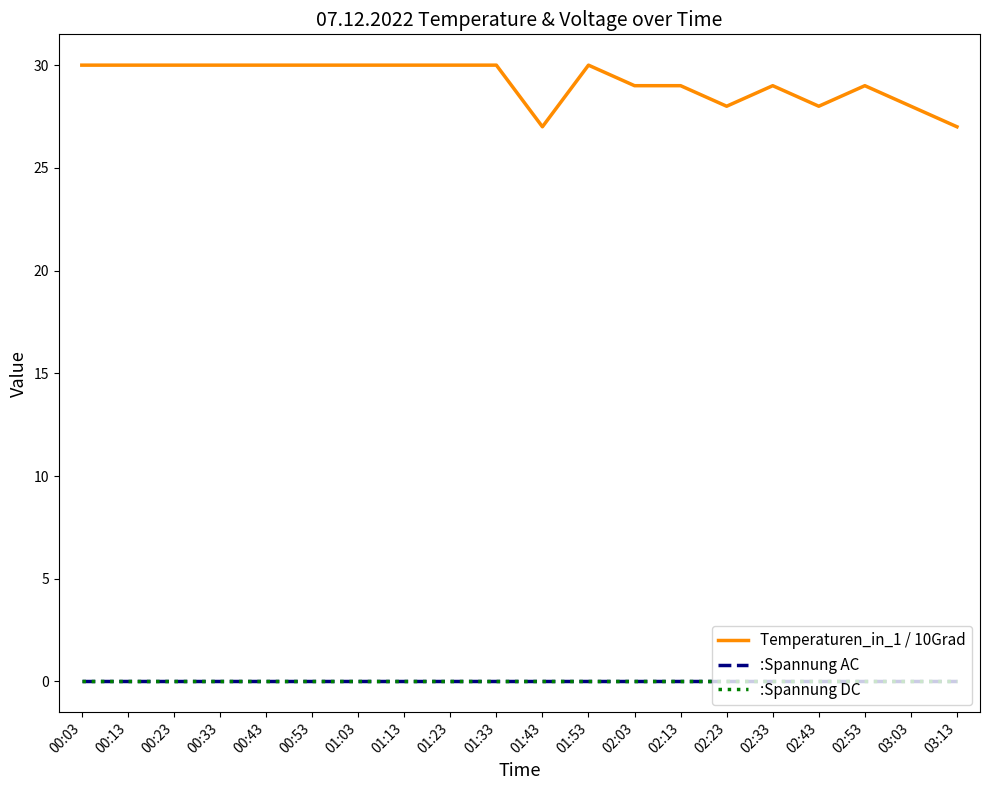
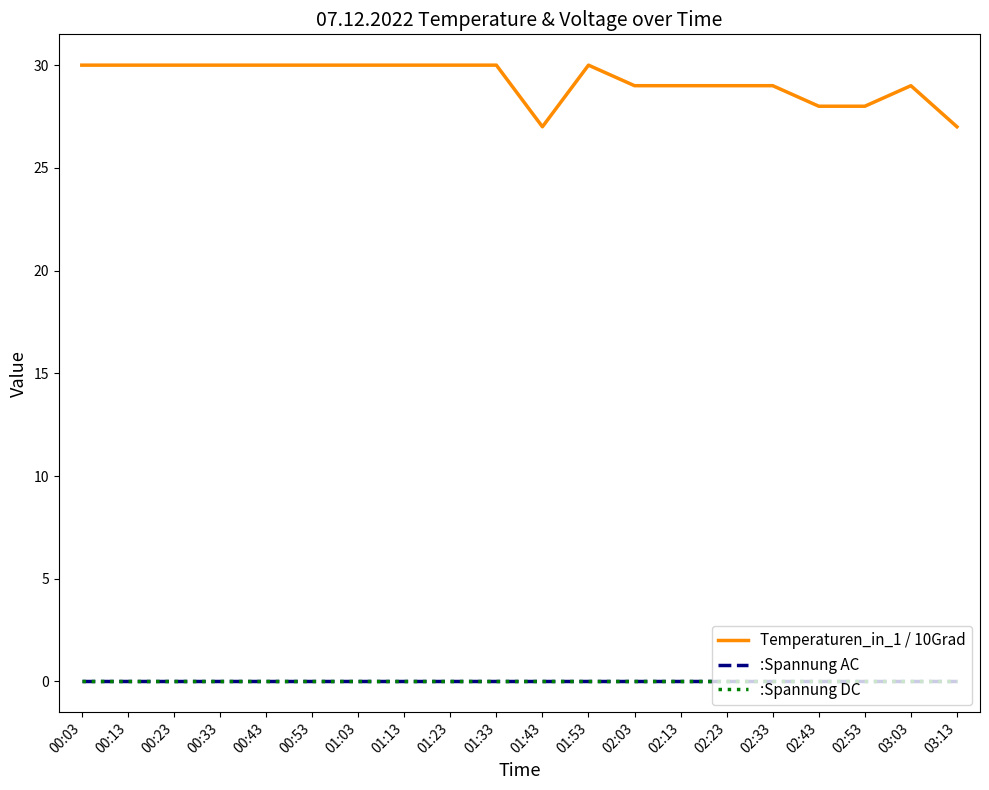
  {
    "Temperaturen_in_1 / 10Grad": {
      "00:03": 30,
      "00:13": 30,
      "00:23": 30,
      "00:33": 30,
      "00:43": 30,
      "00:53": 30,
      "01:03": 30,
      "01:13": 30,
      "01:23": 30,
      "01:33": 30,
      "01:43": 27,
      "01:53": 30,
      "02:03": 29,
      "02:13": 29,
-     "02:23": 28,
+     "02:23": 29,
      "02:33": 29,
      "02:43": 28,
-     "02:53": 29,
-     "03:03": 28,
+     "02:53": 28,
+     "03:03": 29,
      "03:13": 27
    },
    ":Spannung DC": {
      "00:03": 0,
      "00:13": 0,
      "00:23": 0,
      "00:33": 0,
      "00:43": 0,
      "00:53": 0,
      "01:03": 0,
      "01:13": 0,
      "01:23": 0,
      "01:33": 0,
      "01:43": 0,
      "01:53": 0,
      "02:03": 0,
      "02:13": 0
    }
  }
